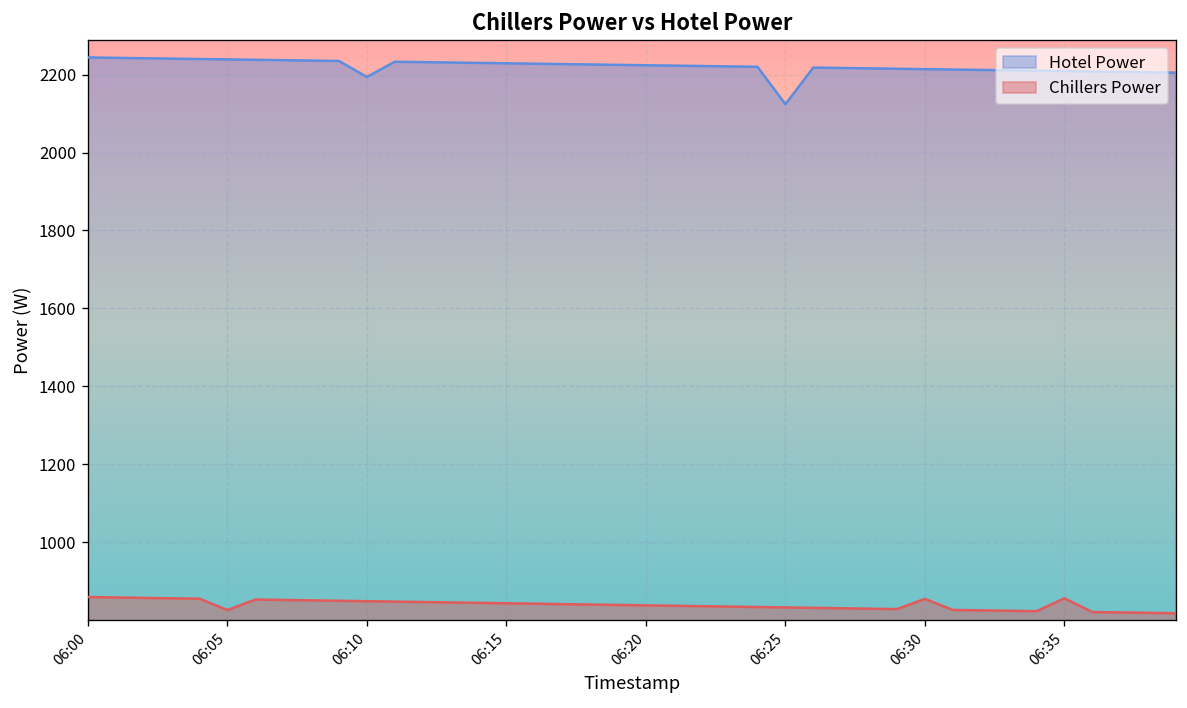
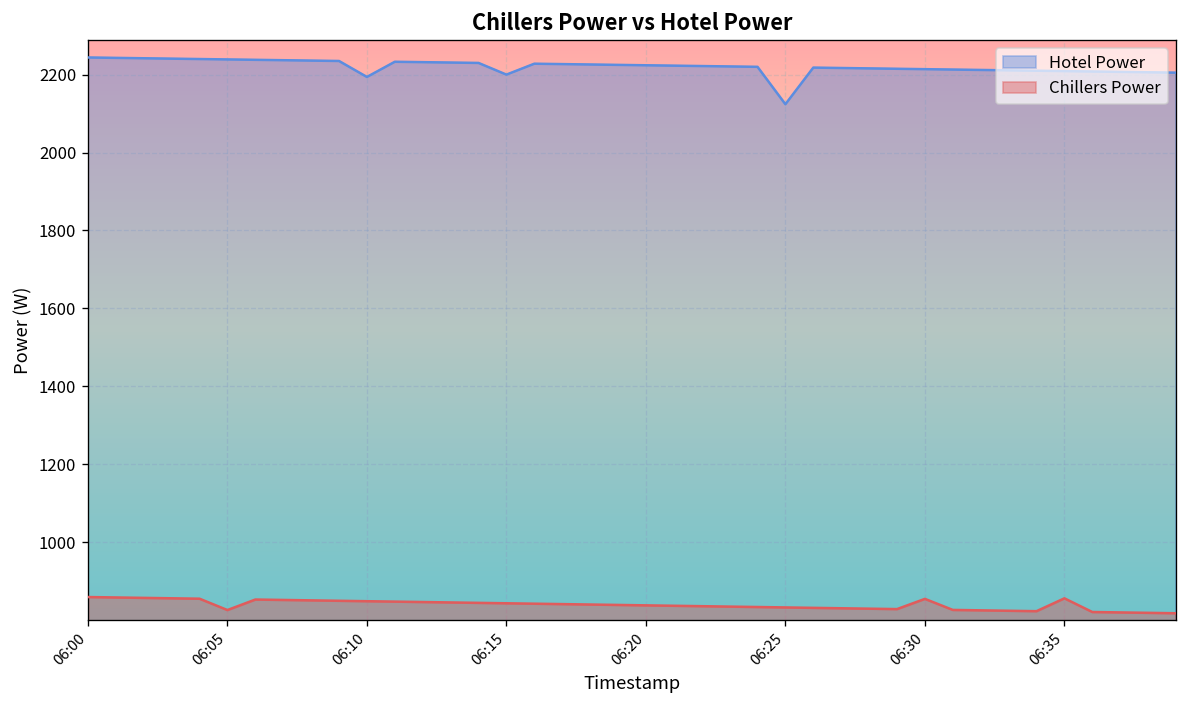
  {
    "Hotel Power": {
      "06:00": 2240,
      "06:05": 2240,
      "06:10": 2190,
-     "06:15": 2230,
+     "06:15": 2200,
      "06:20": 2220,
      "06:25": 2120,
      "06:30": 2210
    },
    "Chillers Power": {
      "06:00": 860,
      "06:05": 830,
      "06:10": 850,
      "06:15": 840,
      "06:20": 840,
      "06:25": 830,
      "06:30": 850,
      "06:35": 860
    }
  }
